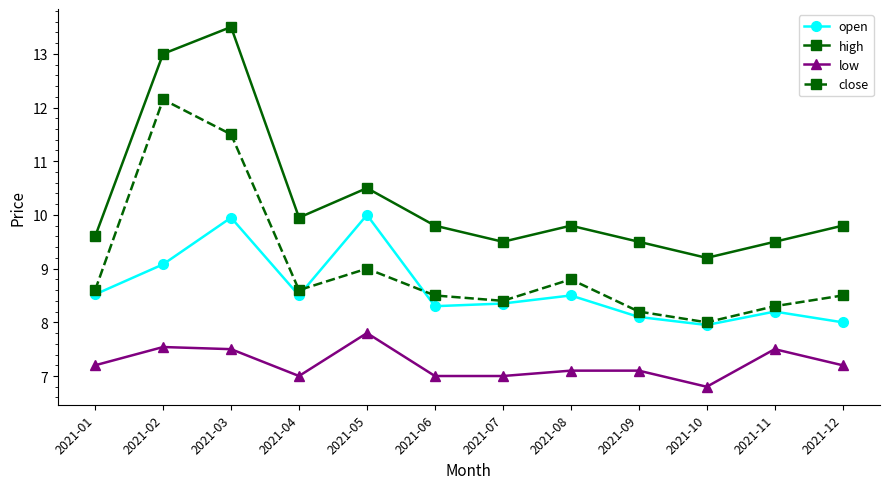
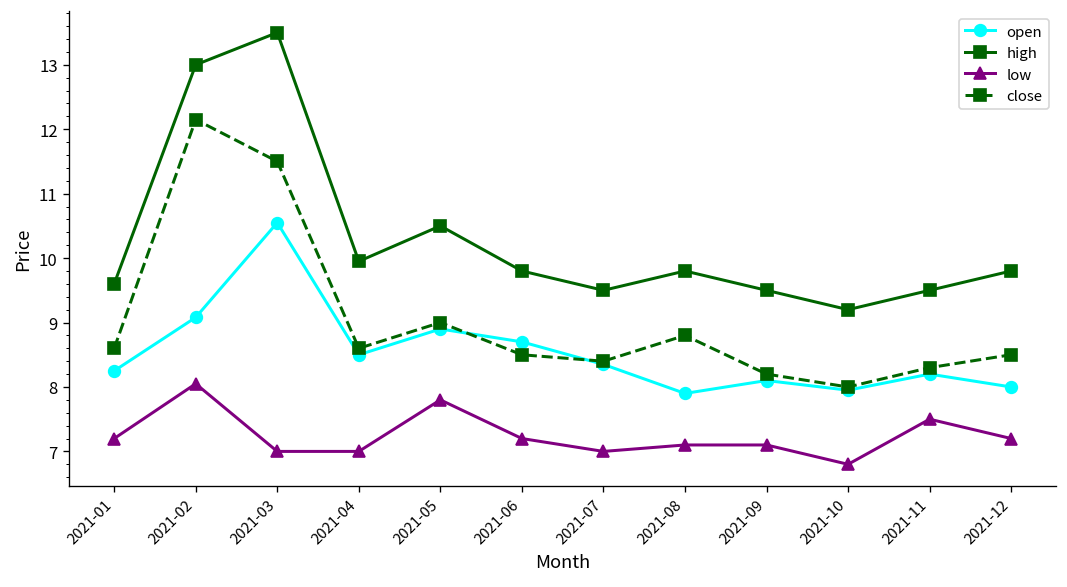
  {
    "open": {
-     "2021-01": 8.5,
+     "2021-01": 8.3,
      "2021-02": 9.1,
-     "2021-03": 10.0,
+     "2021-03": 10.6,
      "2021-04": 8.5,
-     "2021-05": 10.0,
-     "2021-06": 8.3,
+     "2021-05": 8.9,
+     "2021-06": 8.7,
      "2021-07": 8.4,
-     "2021-08": 8.5,
+     "2021-08": 7.9,
      "2021-09": 8.1,
      "2021-10": 8.0,
      "2021-11": 8.2,
      "2021-12": 8.0
    },
    "low": {
      "2021-01": 7.2,
-     "2021-02": 7.5,
-     "2021-03": 7.5,
+     "2021-02": 8.1,
+     "2021-03": 7.0,
      "2021-04": 7.0,
      "2021-05": 7.8,
-     "2021-06": 7.0,
+     "2021-06": 7.2,
      "2021-07": 7.0,
      "2021-08": 7.1,
      "2021-09": 7.1,
      "2021-10": 6.8,
      "2021-11": 7.5,
      "2021-12": 7.2
    }
  }
